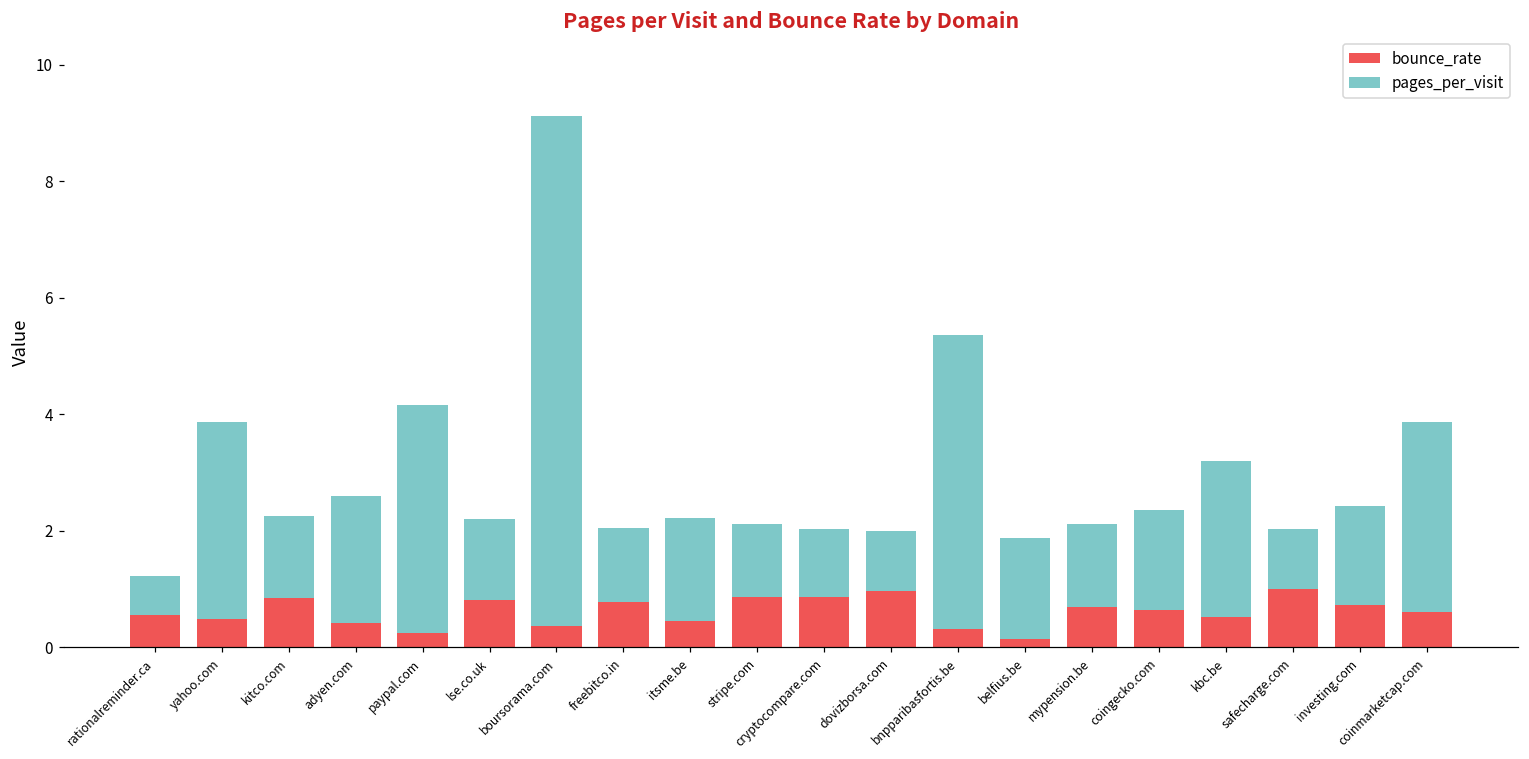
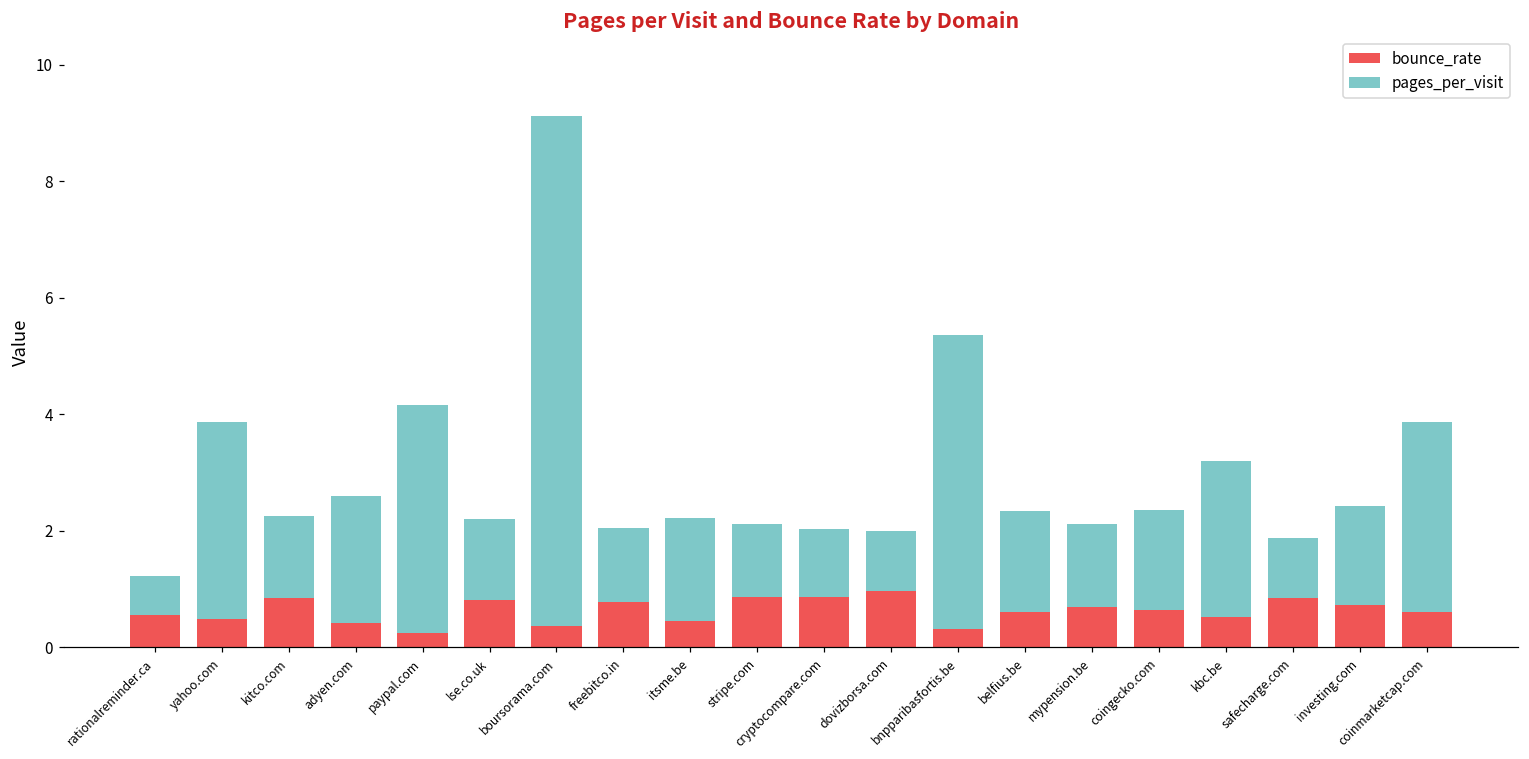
  {
    "bounce_rate": {
      "rationalreminder.ca": 0.6,
      "yahoo.com": 0.5,
      "kitco.com": 0.8,
      "adyen.com": 0.4,
      "paypal.com": 0.2,
      "lse.co.uk": 0.8,
      "boursorama.com": 0.4,
      "freebitco.in": 0.8,
      "itsme.be": 0.4,
      "stripe.com": 0.9,
      "cryptocompare.com": 0.9,
      "dovizborsa.com": 1.0,
      "bnpparibasfortis.be": 0.3,
-     "belfius.be": 0.1,
+     "belfius.be": 0.6,
      "mypension.be": 0.7,
      "coingecko.com": 0.6,
      "kbc.be": 0.5,
-     "safecharge.com": 1.0,
+     "safecharge.com": 0.8,
      "investing.com": 0.7,
      "coinmarketcap.com": 0.6
    },
    "pages_per_visit": {
      "rationalreminder.ca": 0.7,
      "yahoo.com": 3.4,
      "kitco.com": 1.4,
      "adyen.com": 2.2,
      "paypal.com": 3.9,
      "lse.co.uk": 1.4,
      "boursorama.com": 8.7,
      "freebitco.in": 1.3,
      "itsme.be": 1.8,
      "stripe.com": 1.3,
      "cryptocompare.com": 1.2,
      "dovizborsa.com": 1.0,
      "bnpparibasfortis.be": 5.0,
      "belfius.be": 1.7,
      "mypension.be": 1.4,
      "coingecko.com": 1.7,
      "kbc.be": 2.7,
      "safecharge.com": 1.0,
      "investing.com": 1.7,
      "coinmarketcap.com": 3.3
    }
  }
